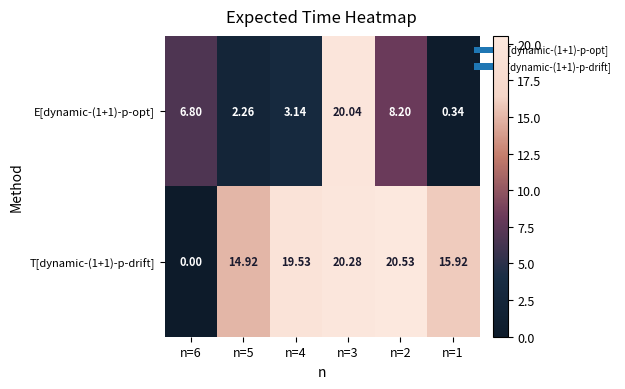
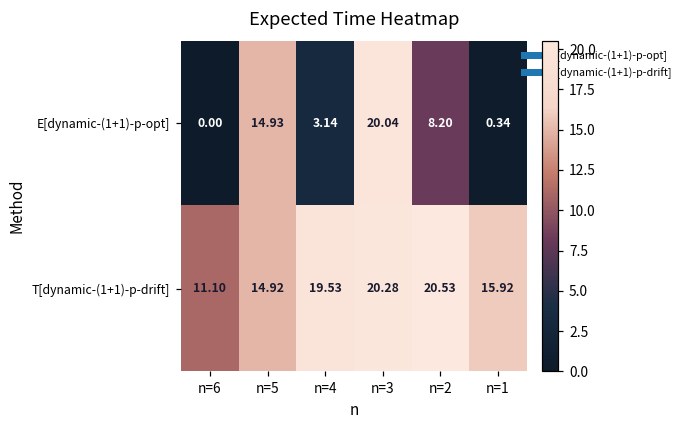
  {
    "E[dynamic-(1+1)-p-opt]": {
-     "n=6": 6.80,
-     "n=5": 2.26,
+     "n=6": 0.00,
+     "n=5": 14.93,
      "n=4": 3.14,
      "n=3": 20.04,
      "n=2": 8.20,
      "n=1": 0.34
    },
    "T[dynamic-(1+1)-p-drift]": {
-     "n=6": 0.00,
+     "n=6": 11.10,
      "n=5": 14.92,
      "n=4": 19.53,
      "n=3": 20.28,
      "n=2": 20.53,
      "n=1": 15.92
    }
  }
